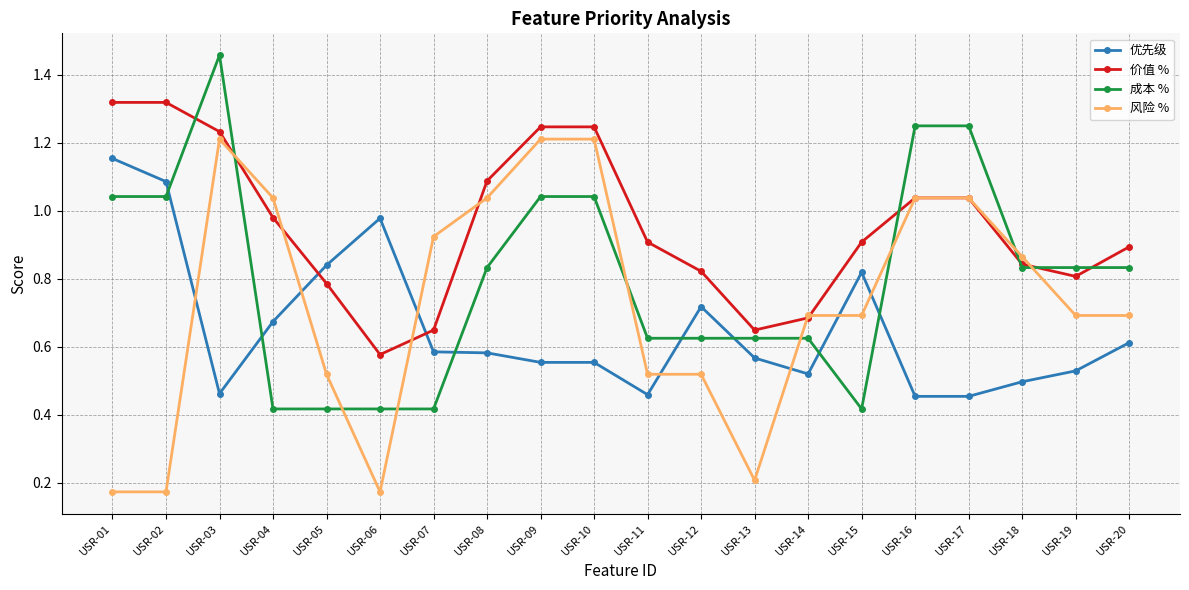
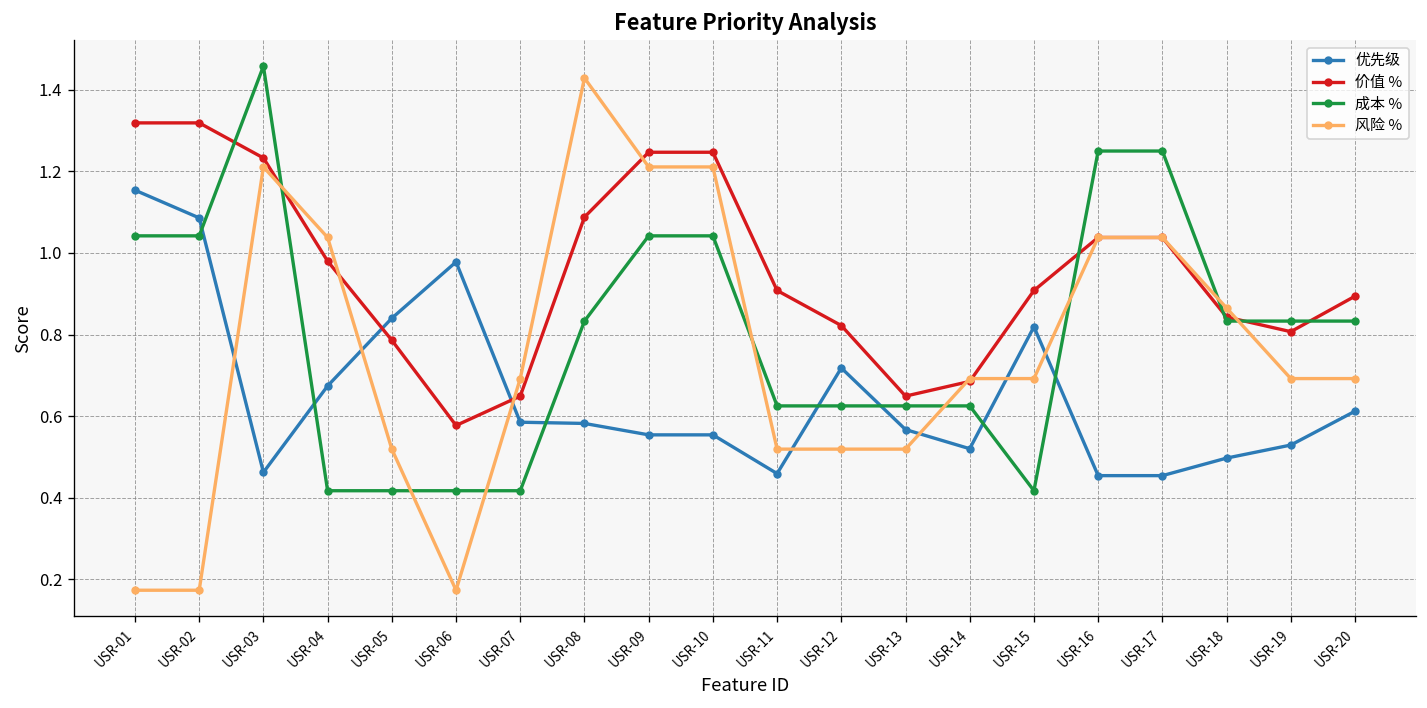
  {
    "优先级": {
      "USR-01": 1.15,
      "USR-02": 1.09,
      "USR-03": 0.46,
      "USR-04": 0.67,
      "USR-05": 0.84,
      "USR-06": 0.98,
      "USR-07": 0.59,
      "USR-08": 0.58,
      "USR-09": 0.55,
      "USR-10": 0.55,
      "USR-11": 0.46,
      "USR-12": 0.72,
      "USR-13": 0.57,
      "USR-14": 0.52,
      "USR-15": 0.82,
      "USR-16": 0.45,
      "USR-17": 0.45,
      "USR-18": 0.50,
      "USR-19": 0.53,
      "USR-20": 0.61
    },
    "价值 %": {
      "USR-01": 1.32,
      "USR-02": 1.32,
      "USR-03": 1.23,
      "USR-04": 0.98,
      "USR-05": 0.79,
      "USR-06": 0.58,
      "USR-07": 0.65,
      "USR-08": 1.09,
      "USR-09": 1.25,
      "USR-10": 1.25,
      "USR-11": 0.91,
      "USR-12": 0.82,
      "USR-13": 0.65,
      "USR-15": 0.91,
      "USR-18": 0.84,
      "USR-19": 0.81,
      "USR-20": 0.89
    },
    "成本 %": {
      "USR-01": 1.04,
      "USR-02": 1.04,
      "USR-03": 1.46,
      "USR-04": 0.42,
      "USR-05": 0.42,
      "USR-06": 0.42,
      "USR-07": 0.42,
      "USR-08": 0.83,
      "USR-09": 1.04,
      "USR-10": 1.04,
      "USR-11": 0.63,
      "USR-12": 0.63,
      "USR-13": 0.63,
      "USR-14": 0.63,
      "USR-15": 0.42,
      "USR-16": 1.25,
      "USR-17": 1.25,
      "USR-18": 0.83,
      "USR-19": 0.83,
      "USR-20": 0.83
    },
    "风险 %": {
      "USR-01": 0.17,
      "USR-02": 0.17,
      "USR-03": 1.21,
      "USR-04": 1.04,
      "USR-05": 0.52,
      "USR-06": 0.17,
-     "USR-07": 0.92,
-     "USR-08": 1.04,
+     "USR-07": 0.69,
+     "USR-08": 1.43,
      "USR-09": 1.21,
      "USR-10": 1.21,
      "USR-11": 0.52,
      "USR-12": 0.52,
-     "USR-13": 0.21,
+     "USR-13": 0.52,
      "USR-15": 0.69,
      "USR-18": 0.87,
      "USR-19": 0.69,
      "USR-20": 0.69
    }
  }
